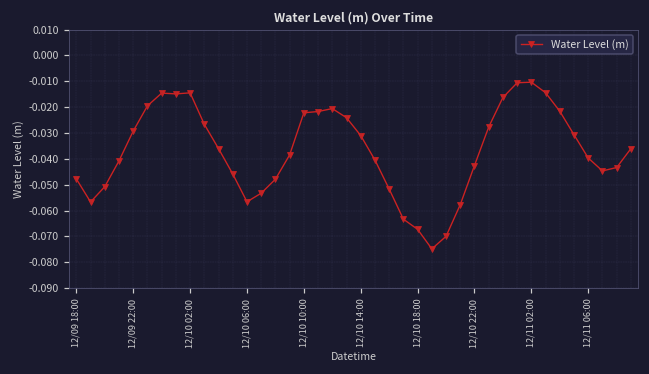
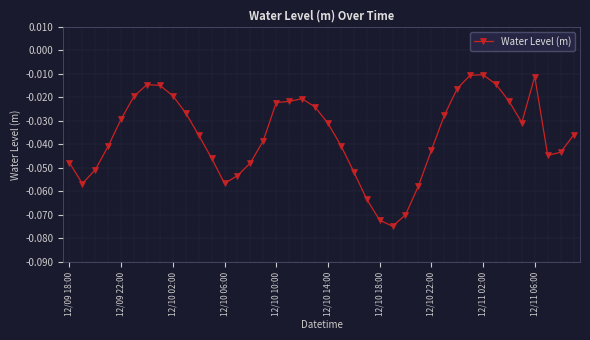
  {
    "12/09 18:00": -0.048,
    "12/09 22:00": -0.029,
-   "12/10 02:00": -0.014,
+   "12/10 02:00": -0.019,
    "12/10 06:00": -0.057,
    "12/10 10:00": -0.022,
    "12/10 14:00": -0.031,
-   "12/10 18:00": -0.067,
+   "12/10 18:00": -0.072,
    "12/10 22:00": -0.043,
    "12/11 02:00": -0.010,
-   "12/11 06:00": -0.040
+   "12/11 06:00": -0.011
  }
